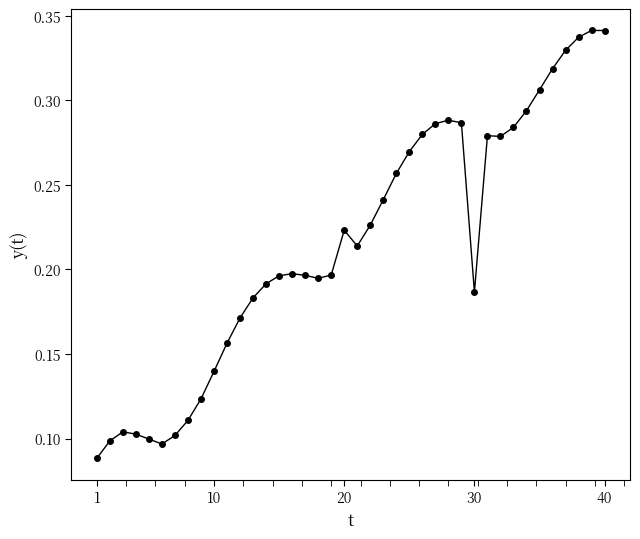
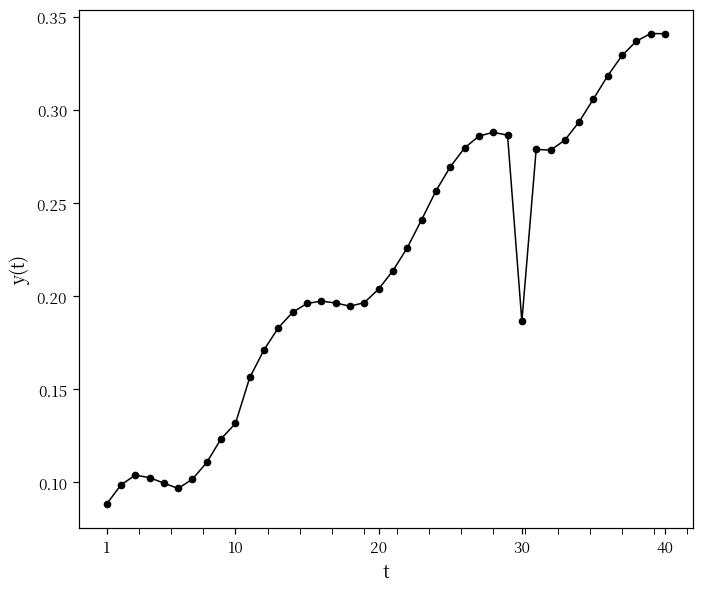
  {
    "1": 0.088,
-   "10": 0.140,
-   "20": 0.223,
+   "10": 0.132,
+   "20": 0.204,
    "30": 0.187,
    "40": 0.341
  }
